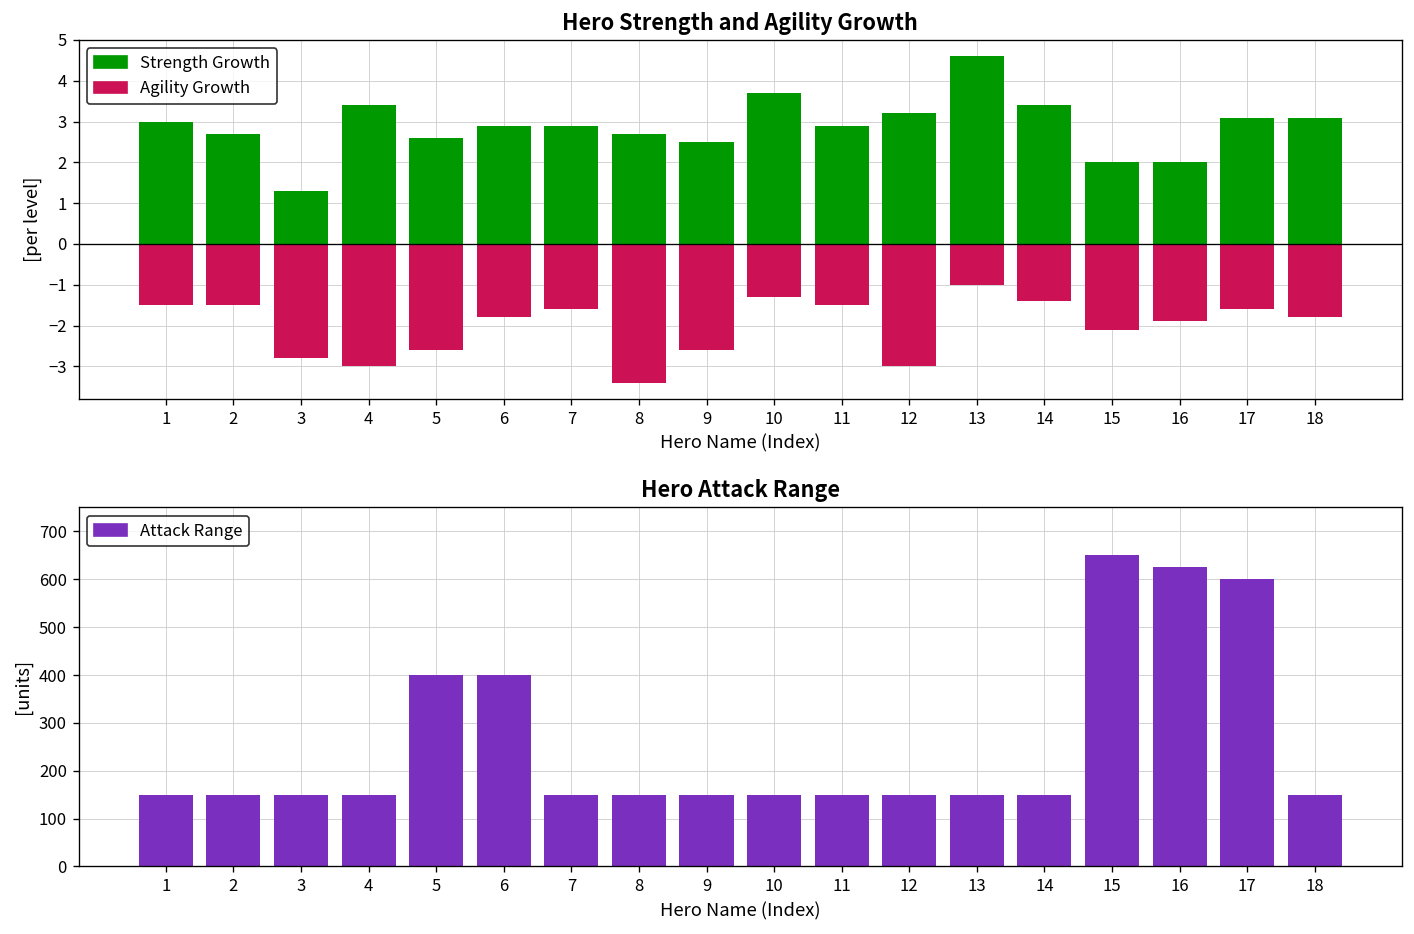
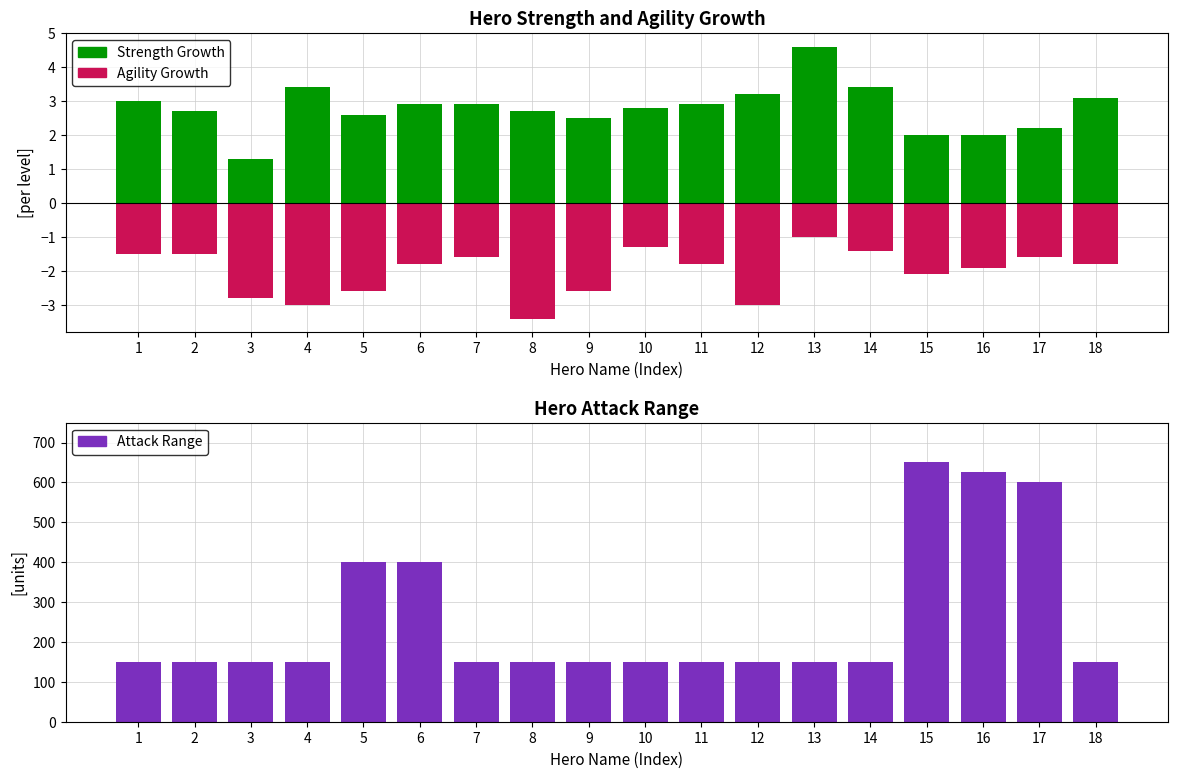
  {
    "Hero Strength and Agility Growth": {
      "Strength Growth": {
        "1": 3.0,
        "2": 2.7,
        "3": 1.3,
        "4": 3.4,
        "5": 2.6,
        "6": 2.9,
        "7": 2.9,
        "8": 2.7,
        "9": 2.5,
-       "10": 3.7,
+       "10": 2.8,
        "11": 2.9,
        "12": 3.2,
        "13": 4.6,
        "14": 3.4,
        "15": 2.0,
        "16": 2.0,
-       "17": 3.1,
+       "17": 2.2,
        "18": 3.1
      },
      "Agility Growth": {
        "1": -1.5,
        "2": -1.5,
        "3": -2.8,
        "4": -3.0,
        "5": -2.6,
        "6": -1.8,
        "7": -1.6,
        "8": -3.4,
        "9": -2.6,
        "10": -1.3,
-       "11": -1.5,
+       "11": -1.8,
        "12": -3.0,
        "13": -1.0,
        "14": -1.4,
        "15": -2.1,
        "16": -1.9,
        "17": -1.6,
        "18": -1.8
      }
    },
    "Hero Attack Range": {
      "1": 150,
      "2": 150,
      "3": 150,
      "4": 150,
      "5": 400,
      "6": 400,
      "7": 150,
      "8": 150,
      "9": 150,
      "10": 150,
      "11": 150,
      "12": 150,
      "13": 150,
      "14": 150,
      "15": 650,
      "16": 630,
      "17": 600,
      "18": 150
    }
  }
